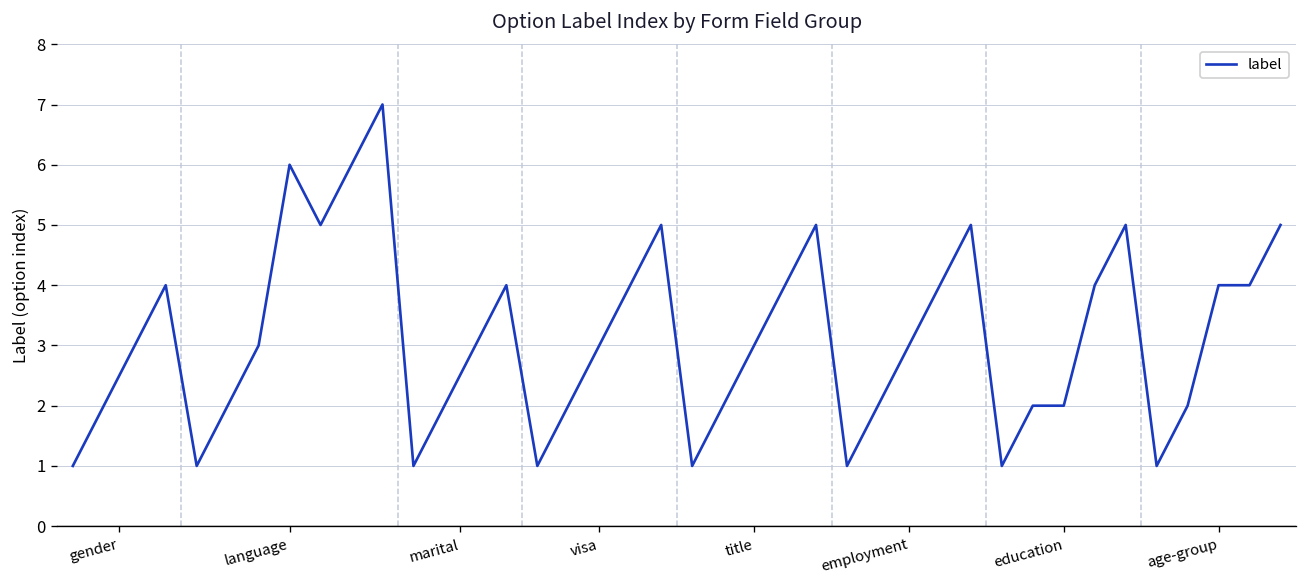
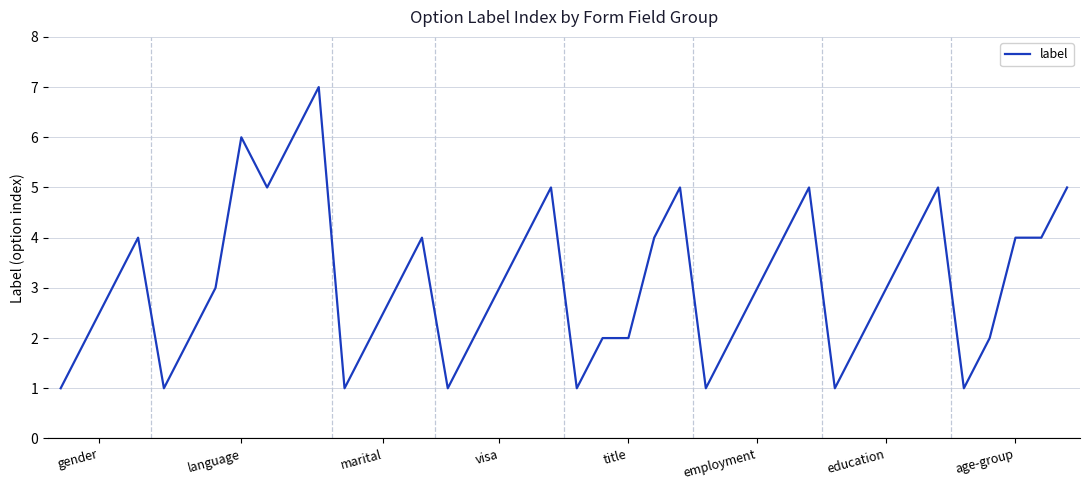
  {
    "language": 6,
    "visa": 3,
-   "title": 3,
+   "title": 2,
    "employment": 3,
-   "education": 2,
+   "education": 3,
    "age-group": 4
  }
